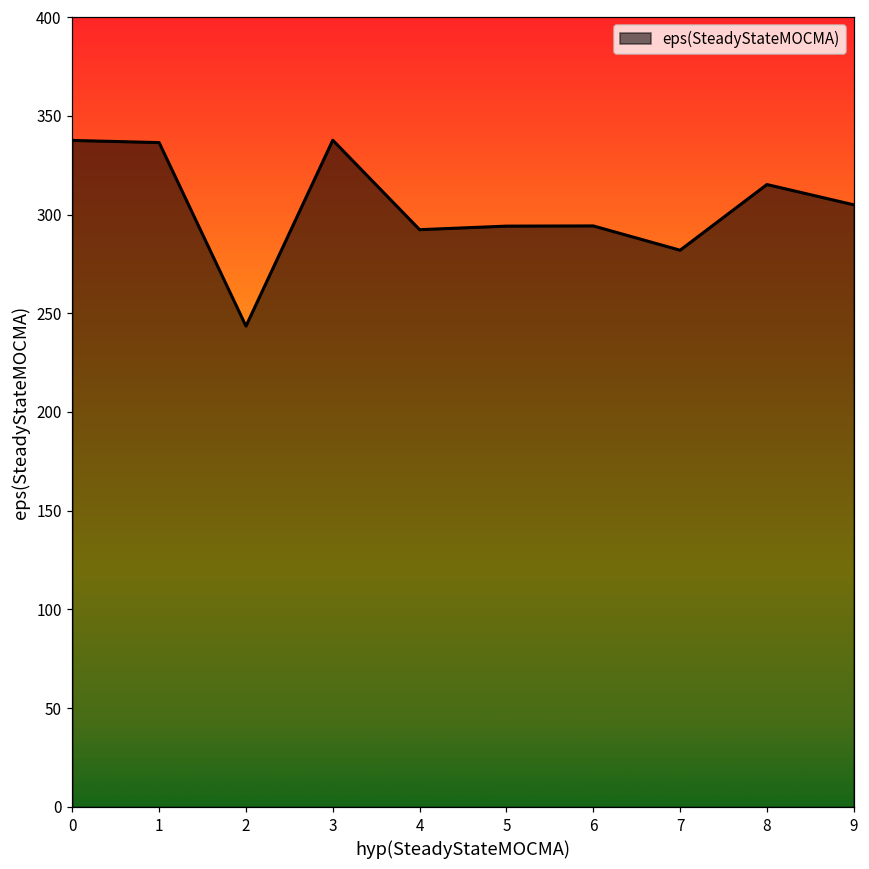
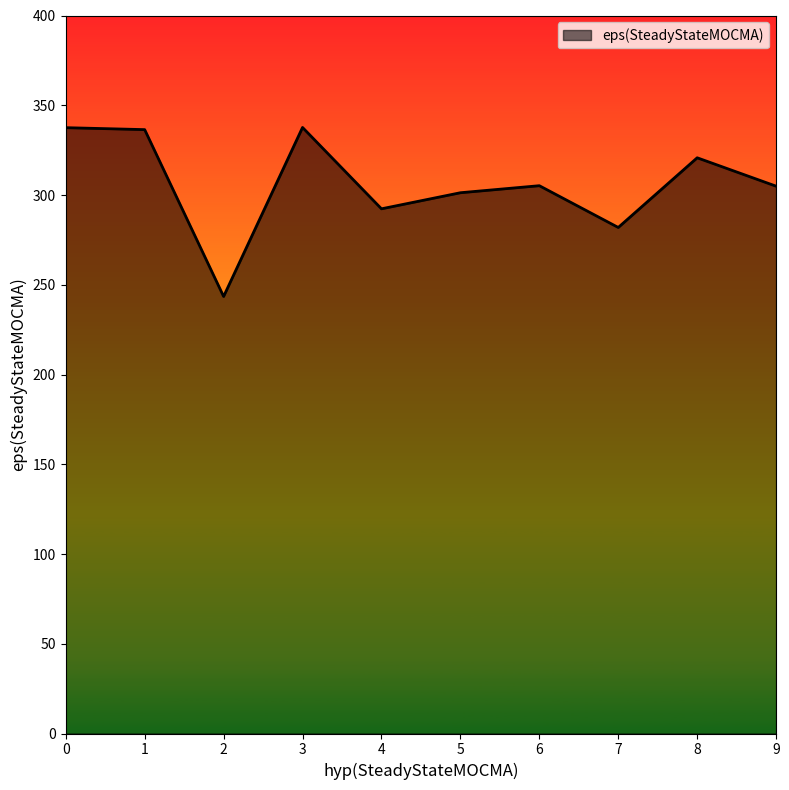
  {
    "0": 338,
    "1": 336,
    "2": 243,
    "3": 338,
    "4": 292,
-   "5": 294,
-   "6": 294,
+   "5": 301,
+   "6": 305,
    "7": 282,
-   "8": 315,
+   "8": 321,
    "9": 305
  }
